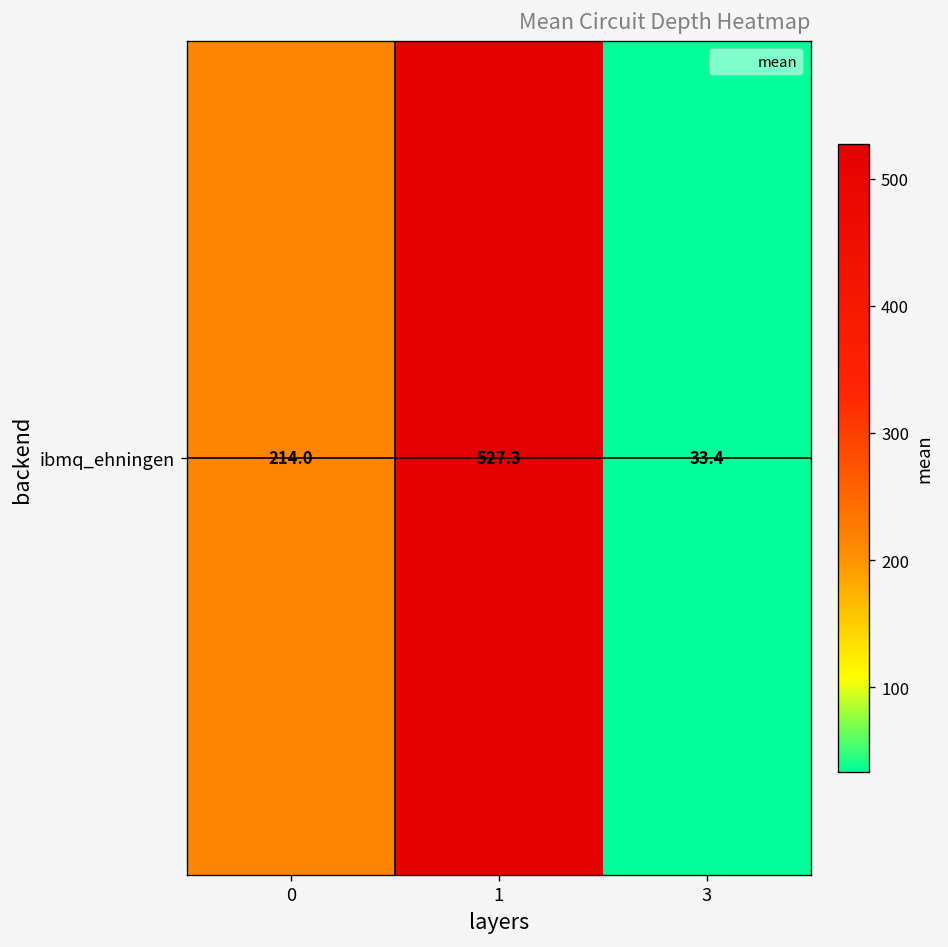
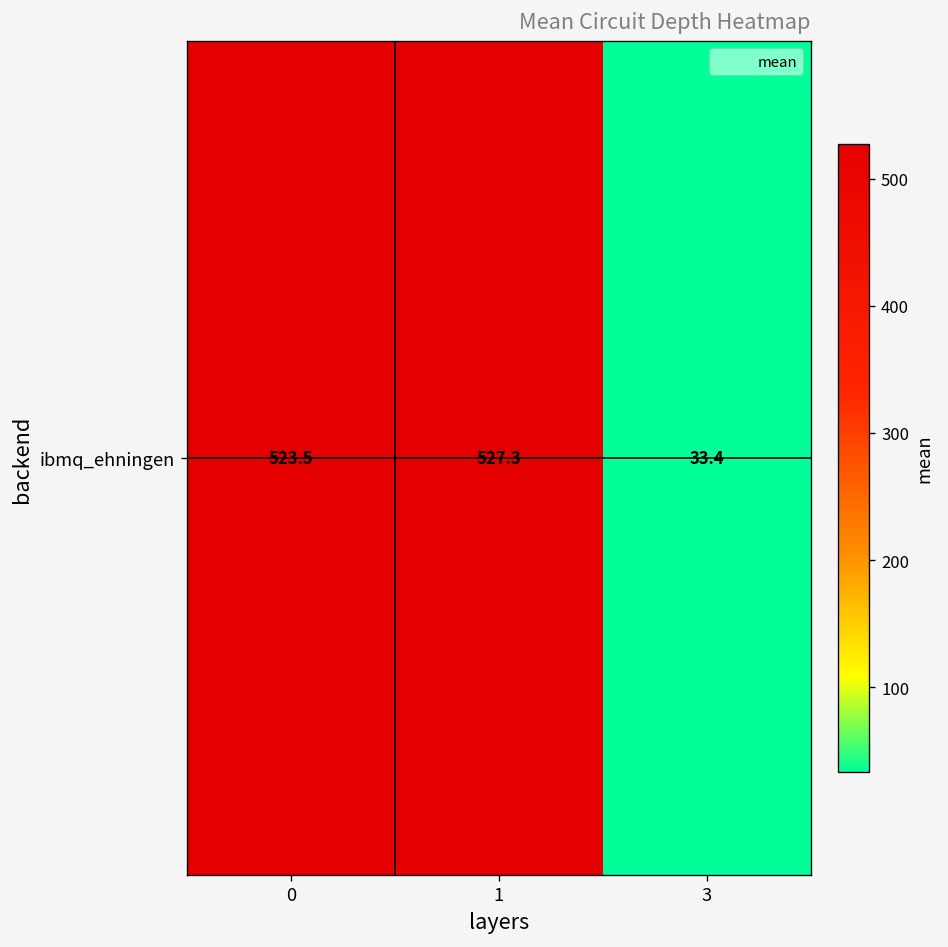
  {
    "ibmq_ehningen": {
-     "0": 214.0,
+     "0": 523.5,
      "1": 527.3,
      "3": 33.4
    }
  }
